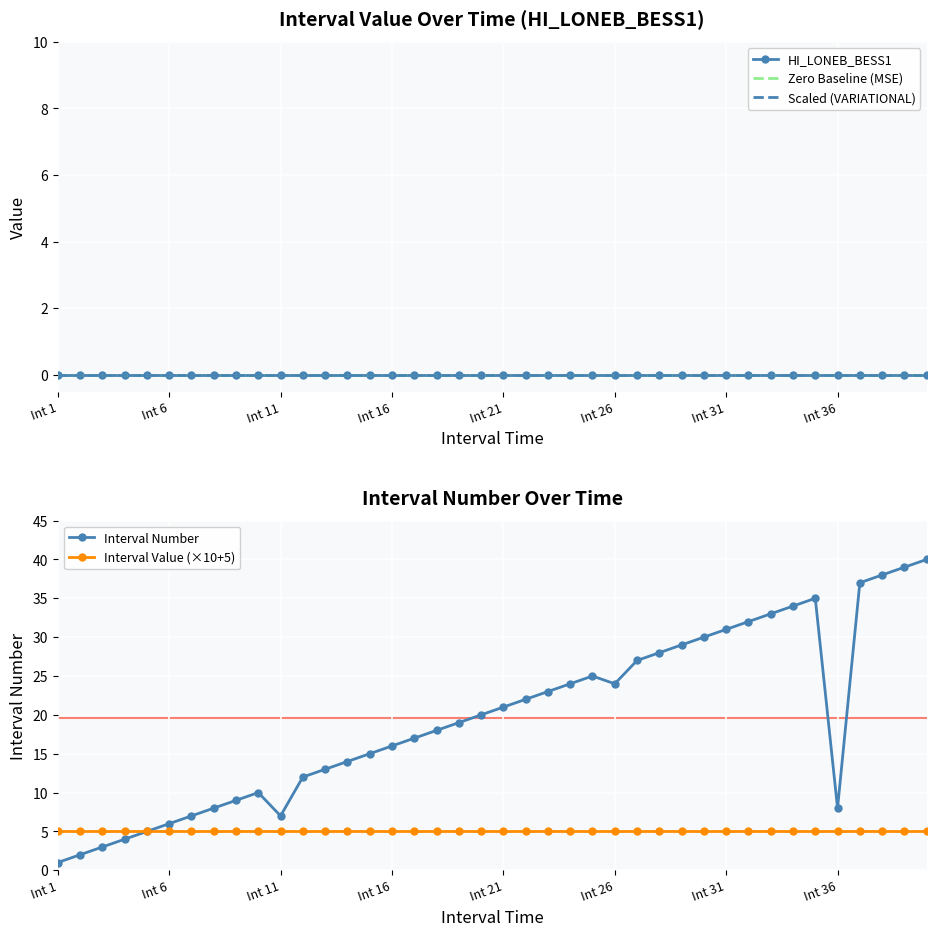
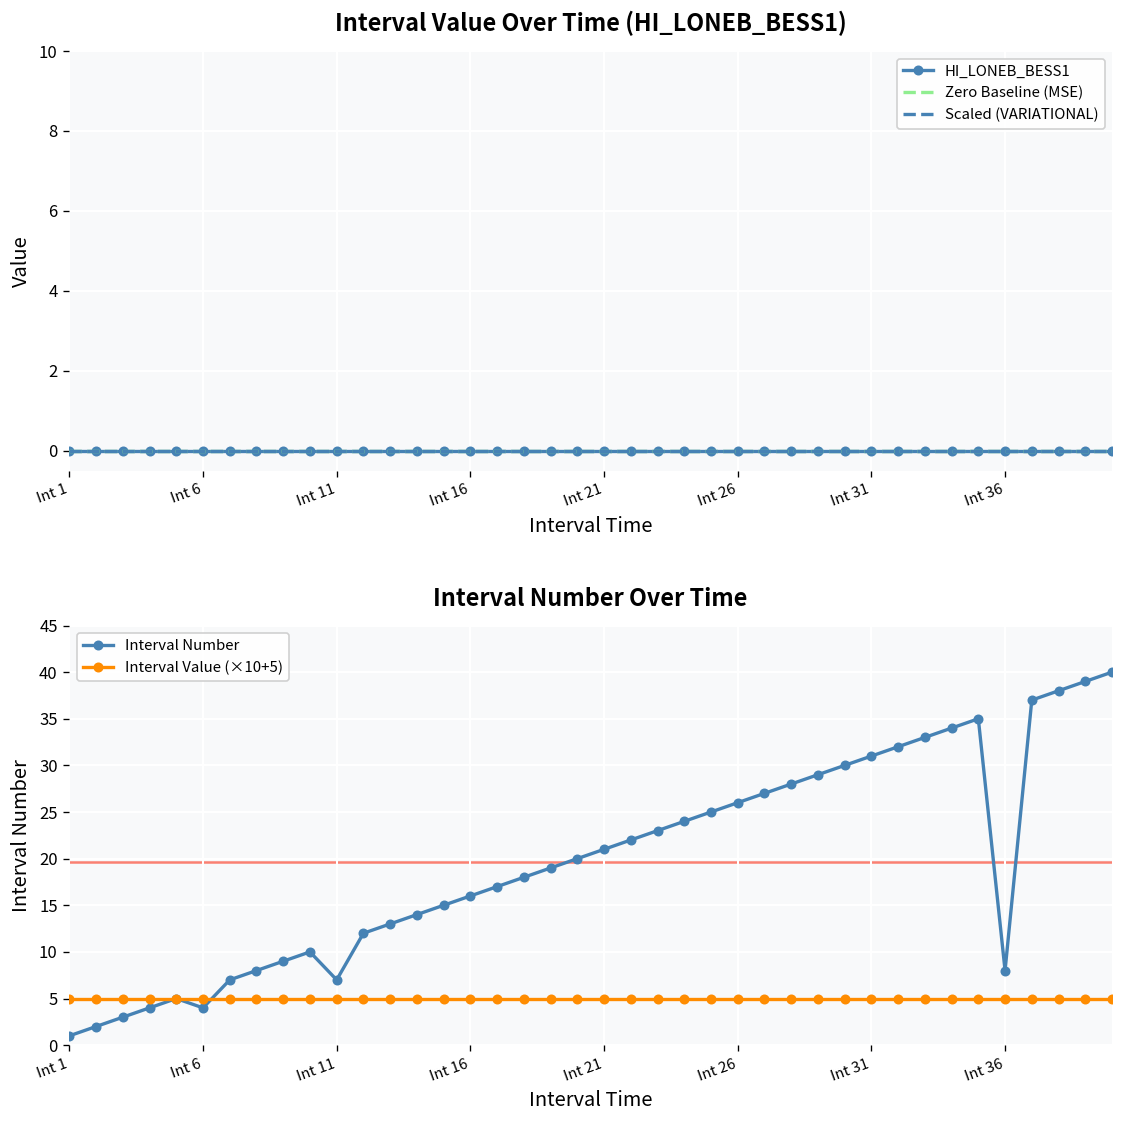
  {
    "Interval Value Over Time (HI_LONEB_BESS1)": {
      "Int 1": 0.0,
      "Int 6": 0.0,
      "Int 11": 0.0,
      "Int 16": 0.0,
      "Int 21": 0.0,
      "Int 26": 0.0,
      "Int 31": 0.0,
      "Int 36": 0.0
    },
    "Interval Number Over Time": {
      "Interval Number": {
        "Int 1": 1,
-       "Int 6": 6,
+       "Int 6": 4,
        "Int 11": 7,
        "Int 16": 16,
        "Int 21": 21,
-       "Int 26": 24,
+       "Int 26": 26,
        "Int 31": 31,
        "Int 36": 8
      },
      "Interval Value (×10+5)": {
        "Int 1": 5,
        "Int 6": 5,
        "Int 11": 5,
        "Int 16": 5,
        "Int 21": 5,
        "Int 26": 5,
        "Int 31": 5,
        "Int 36": 5
      }
    }
  }
